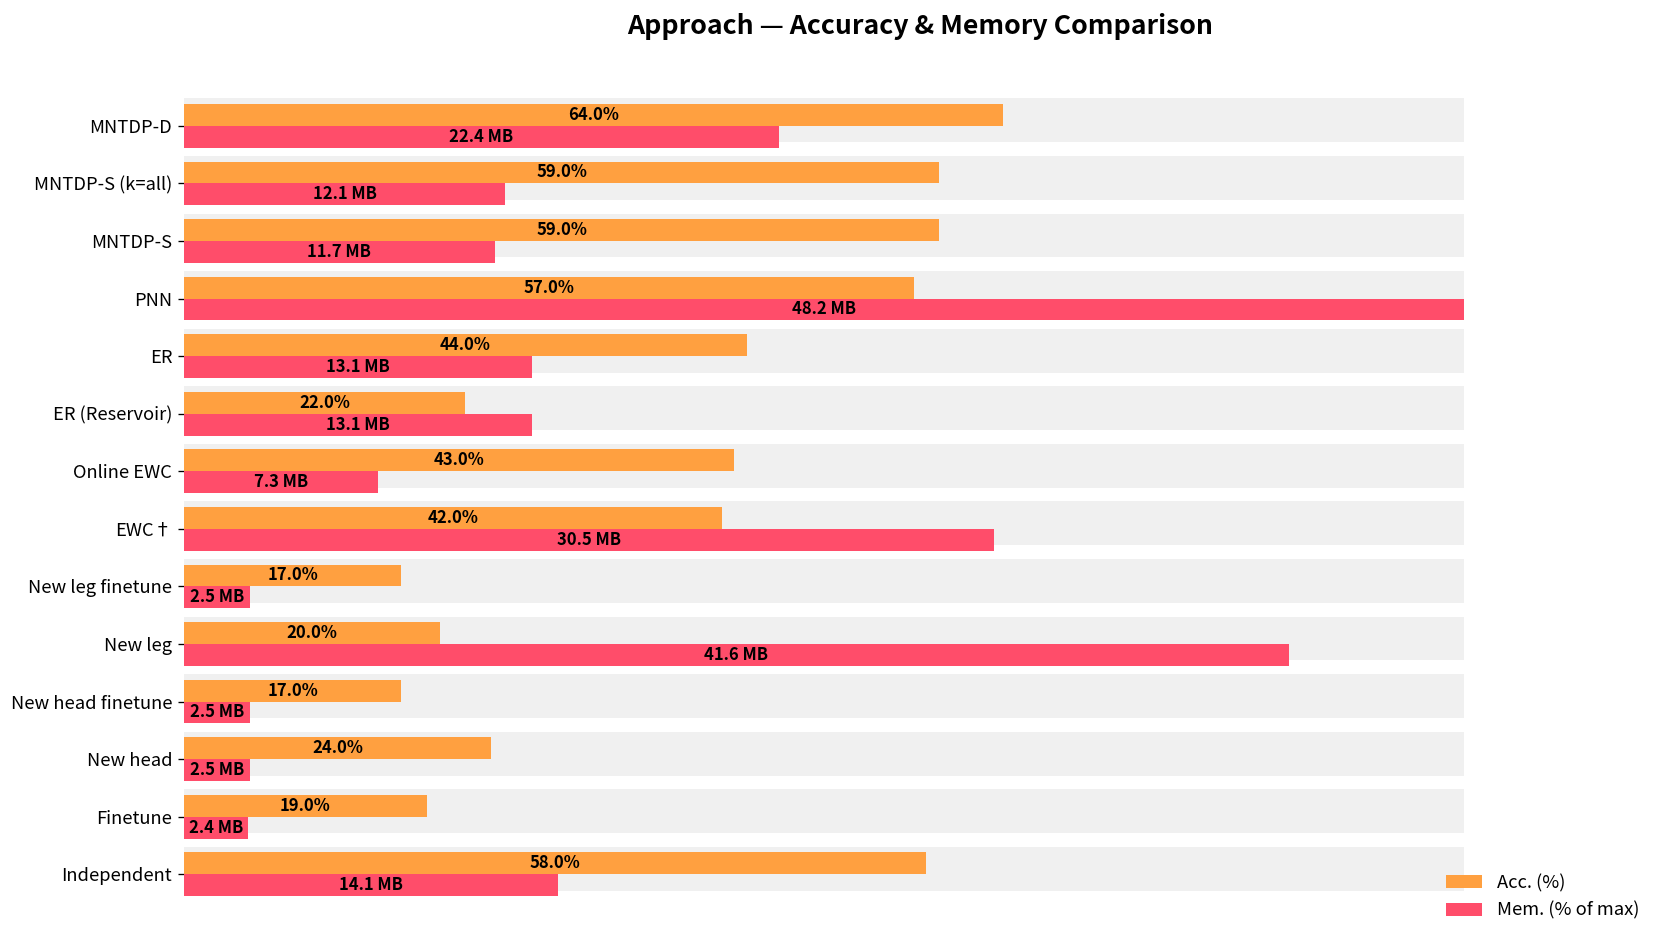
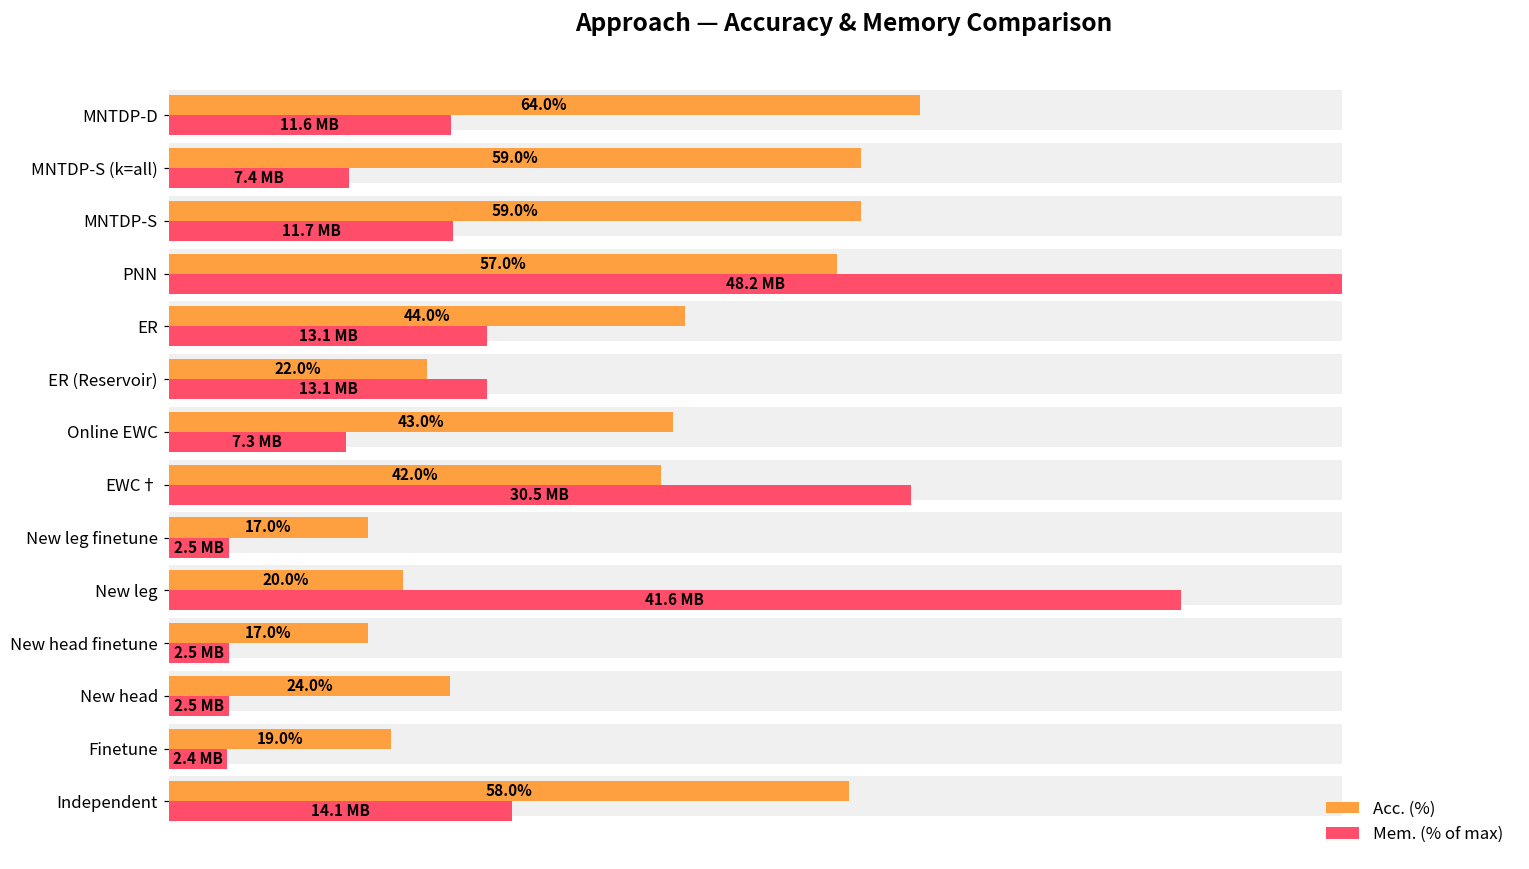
  {
    "Mem. (% of max)": {
-     "MNTDP-D": 22.4,
-     "MNTDP-S (k=all)": 12.1
+     "MNTDP-D": 11.6,
+     "MNTDP-S (k=all)": 7.4
    }
  }
